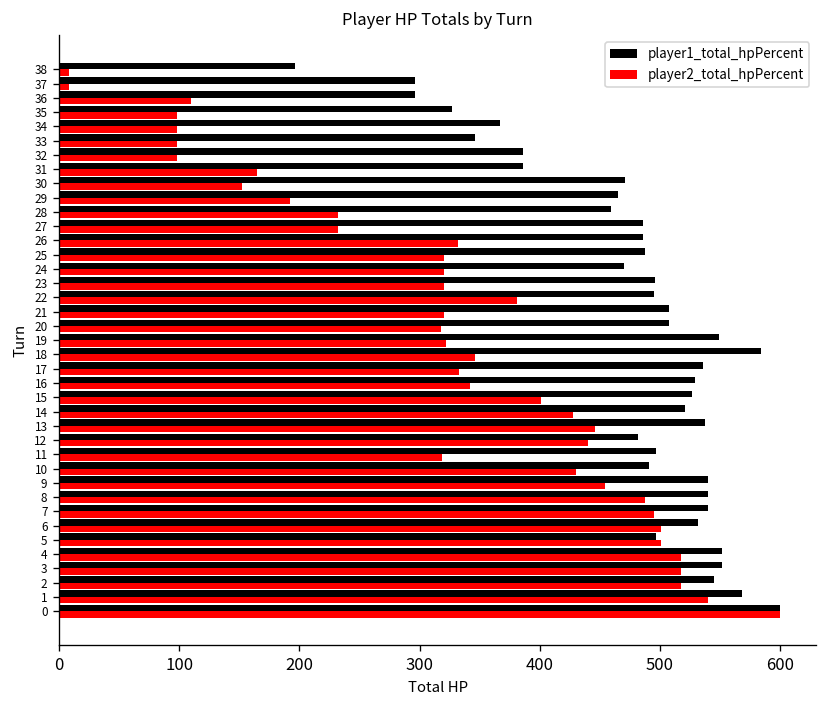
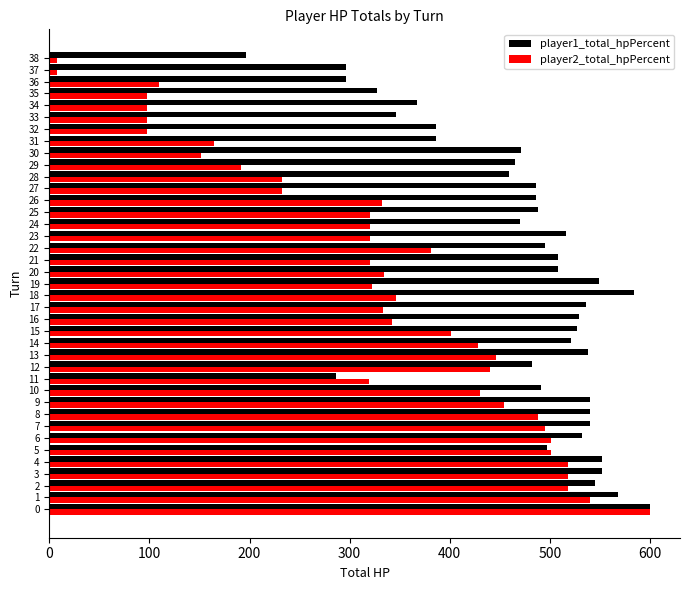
  {
    "player1_total_hpPercent": {
      "38": 196,
      "37": 296,
      "36": 296,
      "35": 327,
      "34": 367,
      "33": 346,
      "32": 386,
      "31": 386,
      "30": 471,
      "29": 465,
      "28": 459,
      "27": 486,
      "26": 486,
      "25": 488,
      "24": 470,
-     "23": 496,
+     "23": 516,
      "22": 495,
      "21": 508,
      "20": 508,
      "19": 549,
      "18": 584,
      "17": 536,
      "16": 529,
      "15": 527,
      "14": 521,
      "13": 538,
      "12": 482,
-     "11": 497,
+     "11": 286,
      "10": 491,
      "9": 540,
      "8": 540,
      "7": 540,
      "6": 532,
      "5": 497,
      "4": 552,
      "3": 552,
      "2": 545,
      "1": 568,
      "0": 600
    },
    "player2_total_hpPercent": {
      "38": 8,
      "37": 8,
      "36": 110,
      "35": 98,
      "34": 98,
      "33": 98,
      "32": 98,
      "31": 165,
      "30": 152,
      "29": 192,
      "28": 232,
      "27": 232,
      "26": 332,
      "25": 320,
      "24": 320,
      "23": 320,
      "22": 381,
      "21": 320,
-     "20": 318,
+     "20": 334,
      "19": 322,
      "18": 346,
      "17": 333,
      "16": 342,
      "15": 401,
      "14": 428,
      "13": 446,
      "12": 440,
      "11": 319,
      "10": 430,
      "9": 454,
      "8": 488,
      "7": 495,
      "6": 501,
      "5": 501,
      "4": 518,
      "3": 518,
      "2": 518,
      "1": 540,
      "0": 600
    }
  }
